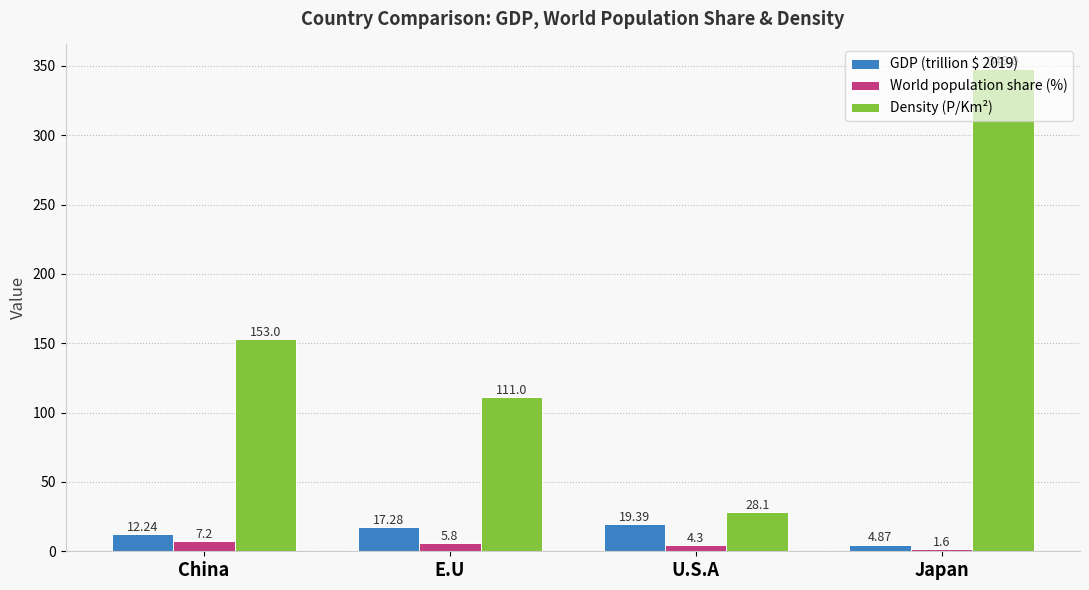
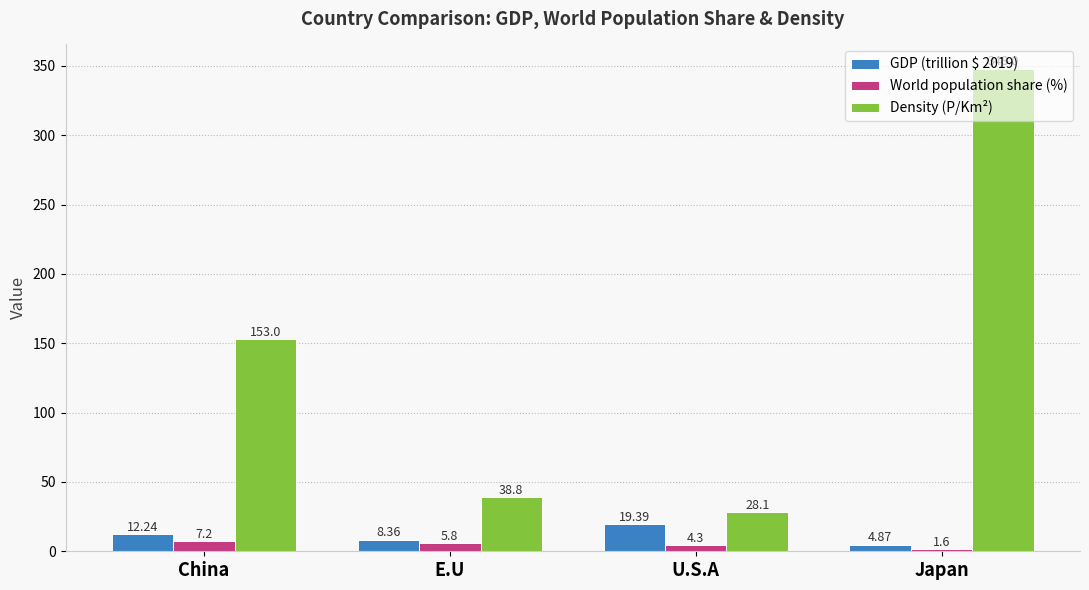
  {
    "GDP (trillion $ 2019)": {
      "China": 12.24,
-     "E.U": 17.28,
+     "E.U": 8.36,
      "U.S.A": 19.39,
      "Japan": 4.87
    },
    "World population share (%)": {
      "China": 7.2,
      "E.U": 5.8,
      "U.S.A": 4.3,
      "Japan": 1.6
    },
    "Density (P/Km²)": {
      "China": 153.0,
-     "E.U": 111.0,
+     "E.U": 38.8,
      "U.S.A": 28.1
    }
  }
